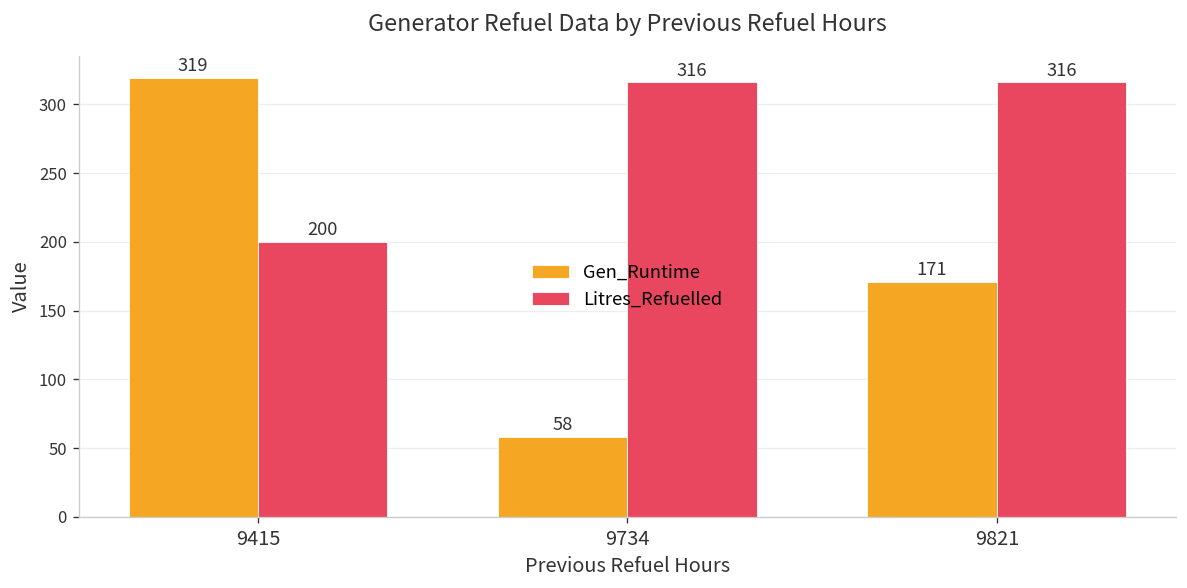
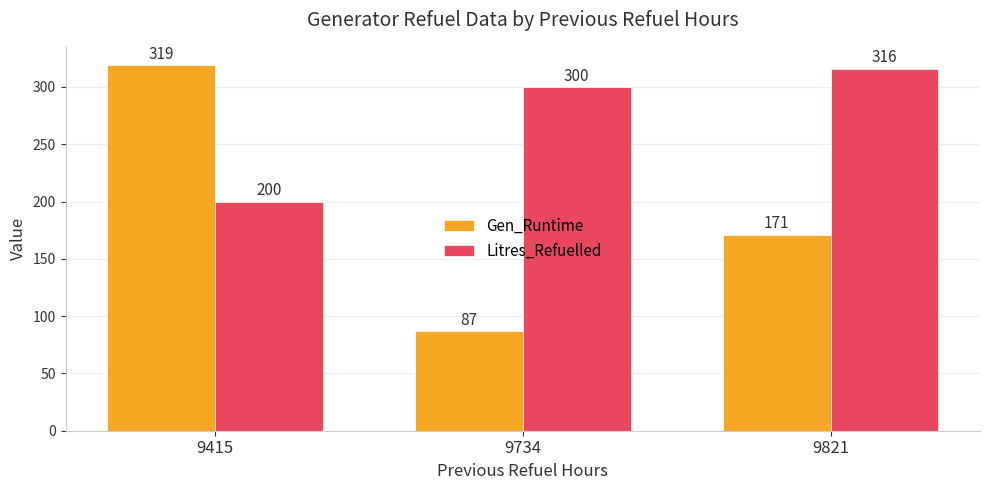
  {
    "Gen_Runtime": {
      "9415": 319,
-     "9734": 58,
+     "9734": 87,
      "9821": 171
    },
    "Litres_Refuelled": {
      "9415": 200,
-     "9734": 316,
+     "9734": 300,
      "9821": 316
    }
  }
